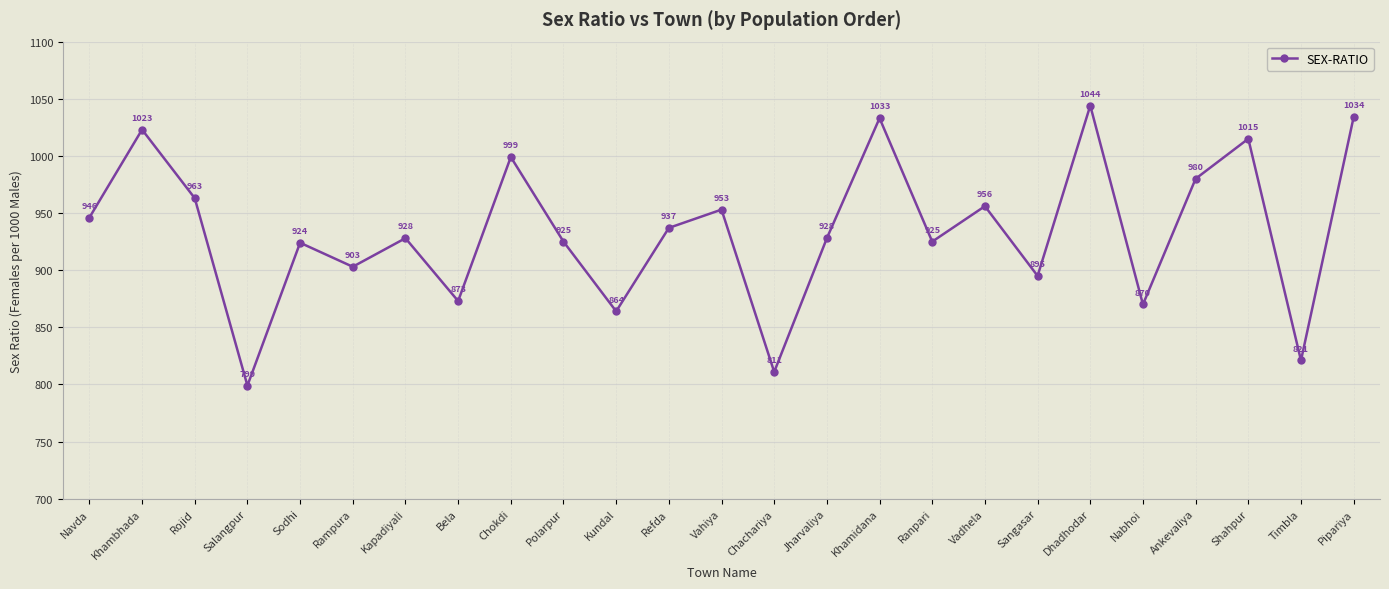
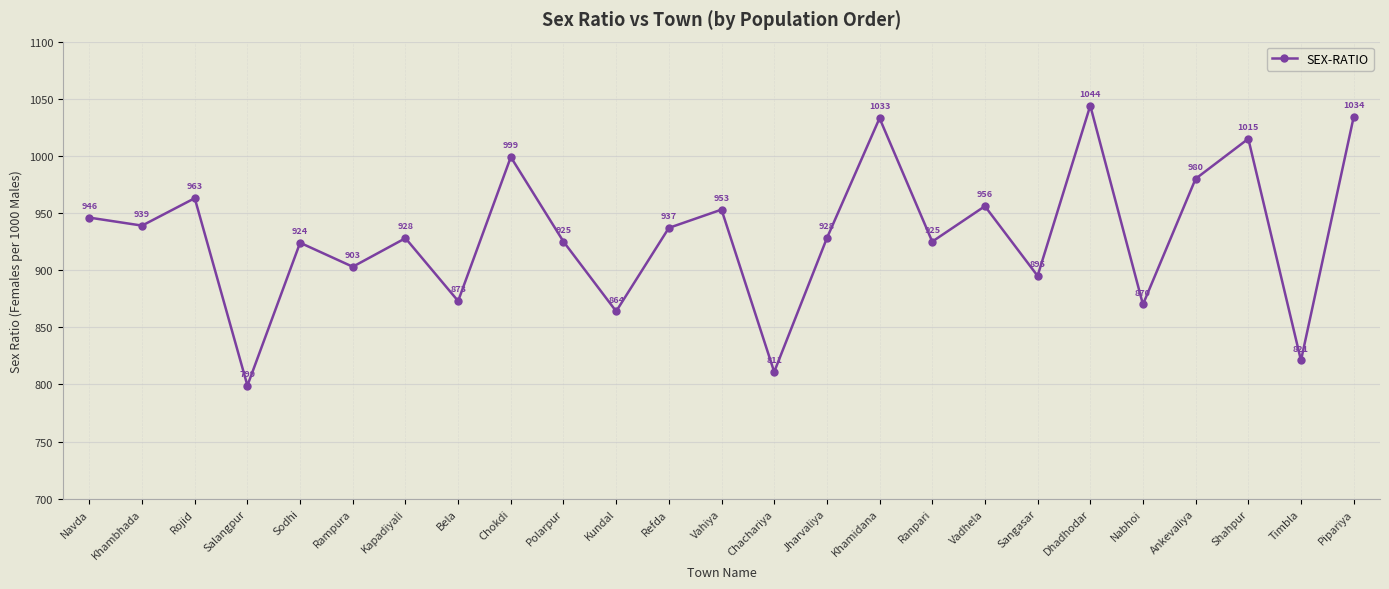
  {
    "Navda": 946,
-   "Khambhada": 1023,
+   "Khambhada": 939,
    "Rojid": 963,
    "Salangpur": 799,
    "Sodhi": 924,
    "Rampura": 903,
    "Kapadiyali": 928,
    "Bela": 873,
    "Chokdi": 999,
    "Polarpur": 925,
    "Kundal": 864,
    "Refda": 937,
    "Vahiya": 953,
    "Chachariya": 811,
    "Jharvaliya": 928,
    "Khamidana": 1033,
    "Ranpari": 925,
    "Vadhela": 956,
    "Sangasar": 895,
    "Dhadhodar": 1044,
    "Nabhoi": 870,
    "Ankevaliya": 980,
    "Shahpur": 1015,
    "Timbla": 821,
    "Pipariya": 1034
  }
